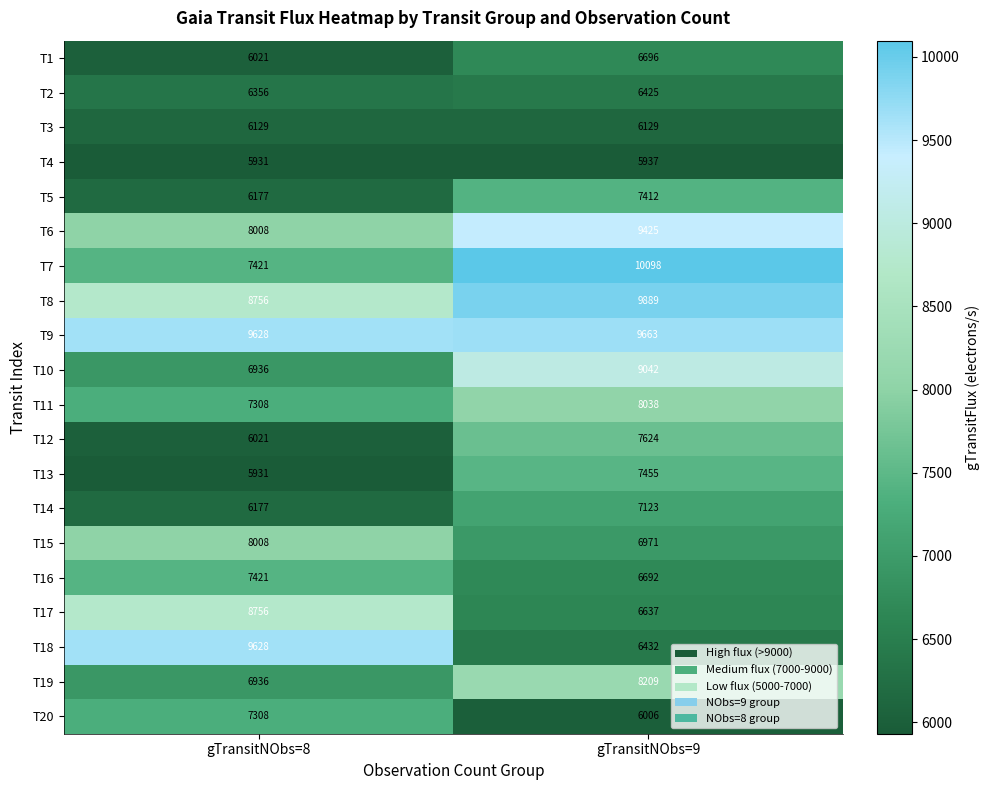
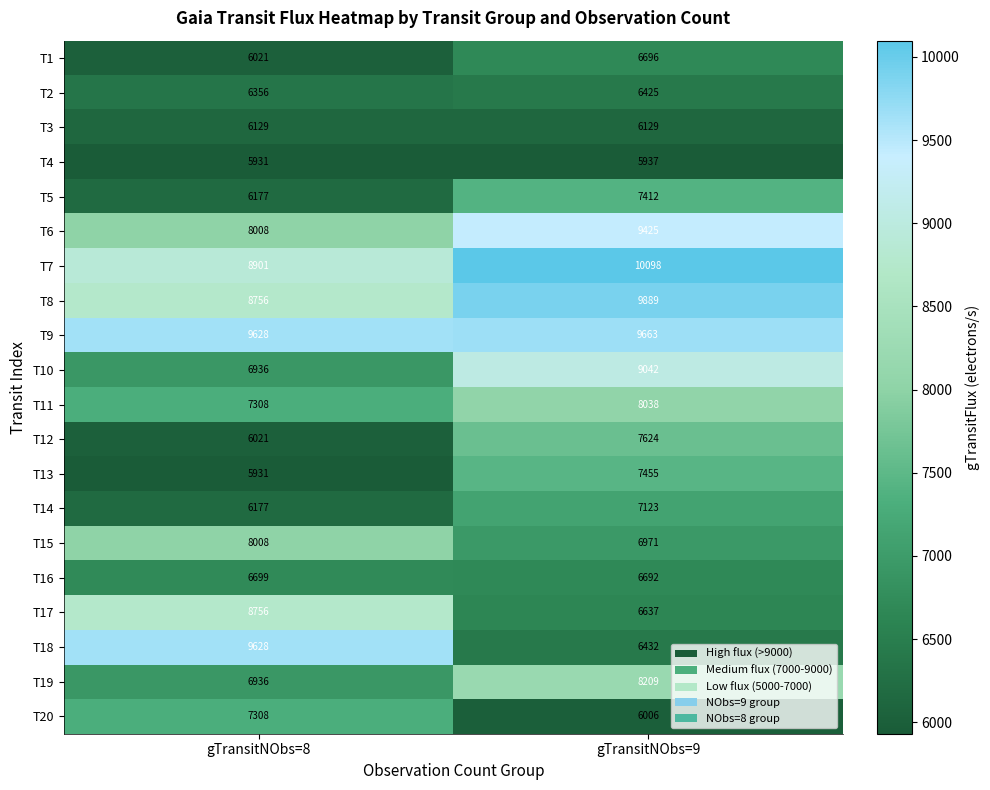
  {
    "T1": {
      "gTransitNObs=8": 6021,
      "gTransitNObs=9": 6696
    },
    "T2": {
      "gTransitNObs=8": 6356,
      "gTransitNObs=9": 6425
    },
    "T3": {
      "gTransitNObs=8": 6129,
      "gTransitNObs=9": 6129
    },
    "T4": {
      "gTransitNObs=8": 5931,
      "gTransitNObs=9": 5937
    },
    "T5": {
      "gTransitNObs=8": 6177,
      "gTransitNObs=9": 7412
    },
    "T6": {
      "gTransitNObs=8": 8008,
      "gTransitNObs=9": 9425
    },
    "T7": {
-     "gTransitNObs=8": 7421,
+     "gTransitNObs=8": 8901,
      "gTransitNObs=9": 10098
    },
    "T8": {
      "gTransitNObs=8": 8756,
      "gTransitNObs=9": 9889
    },
    "T9": {
      "gTransitNObs=8": 9628,
      "gTransitNObs=9": 9663
    },
    "T10": {
      "gTransitNObs=8": 6936,
      "gTransitNObs=9": 9042
    },
    "T11": {
      "gTransitNObs=8": 7308,
      "gTransitNObs=9": 8038
    },
    "T12": {
      "gTransitNObs=8": 6021,
      "gTransitNObs=9": 7624
    },
    "T13": {
      "gTransitNObs=8": 5931,
      "gTransitNObs=9": 7455
    },
    "T14": {
      "gTransitNObs=8": 6177,
      "gTransitNObs=9": 7123
    },
    "T15": {
      "gTransitNObs=8": 8008,
      "gTransitNObs=9": 6971
    },
    "T16": {
-     "gTransitNObs=8": 7421,
+     "gTransitNObs=8": 6699,
      "gTransitNObs=9": 6692
    },
    "T17": {
      "gTransitNObs=8": 8756,
      "gTransitNObs=9": 6637
    },
    "T18": {
      "gTransitNObs=8": 9628,
      "gTransitNObs=9": 6432
    },
    "T19": {
      "gTransitNObs=8": 6936,
      "gTransitNObs=9": 8209
    },
    "T20": {
      "gTransitNObs=8": 7308,
      "gTransitNObs=9": 6006
    }
  }
